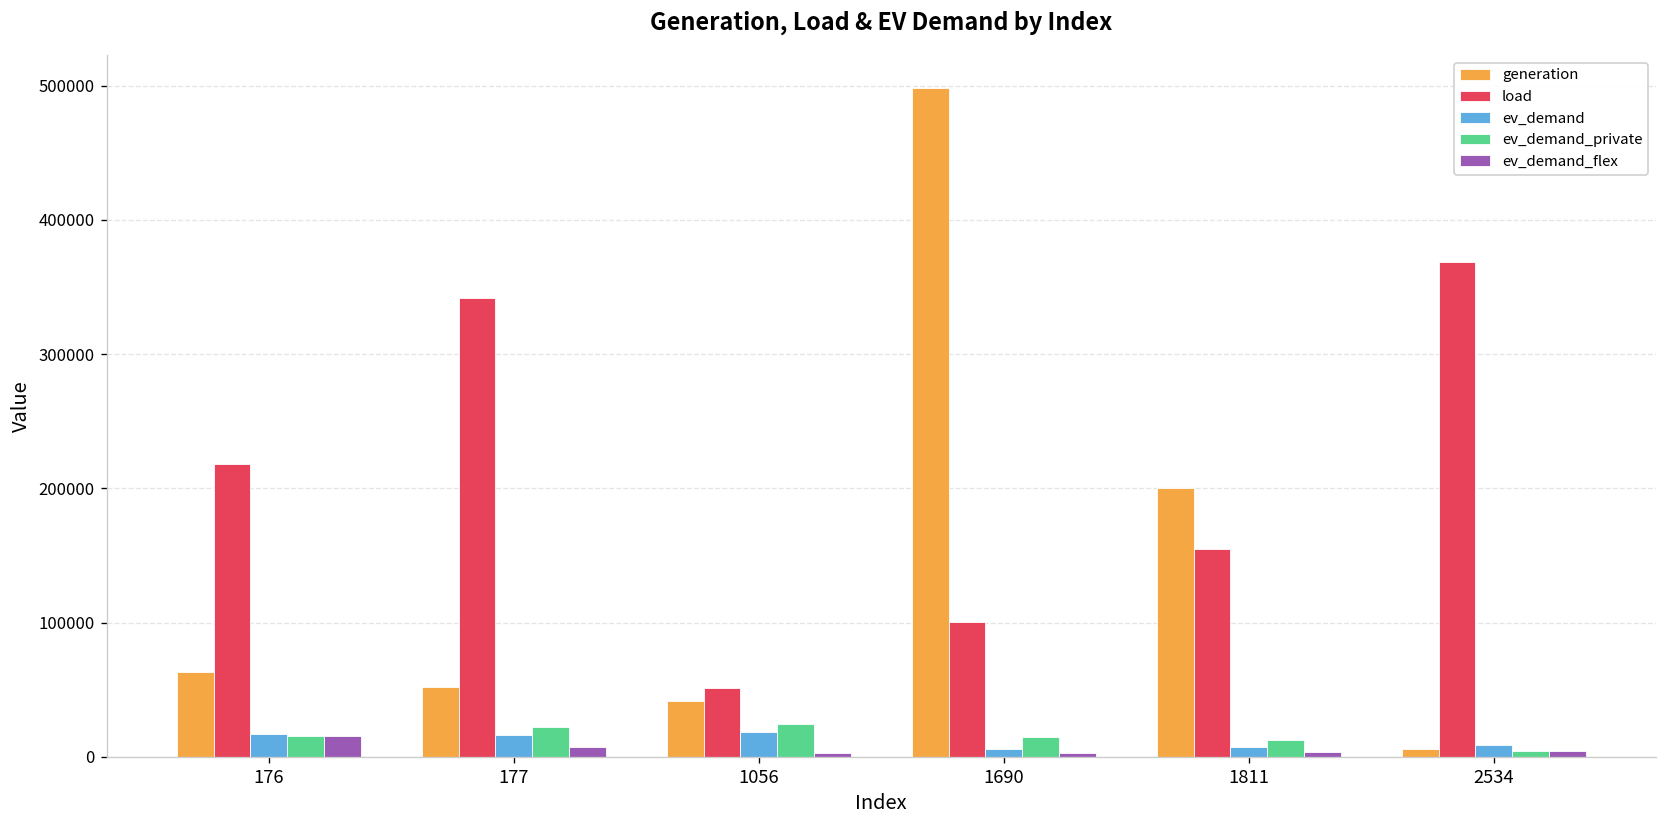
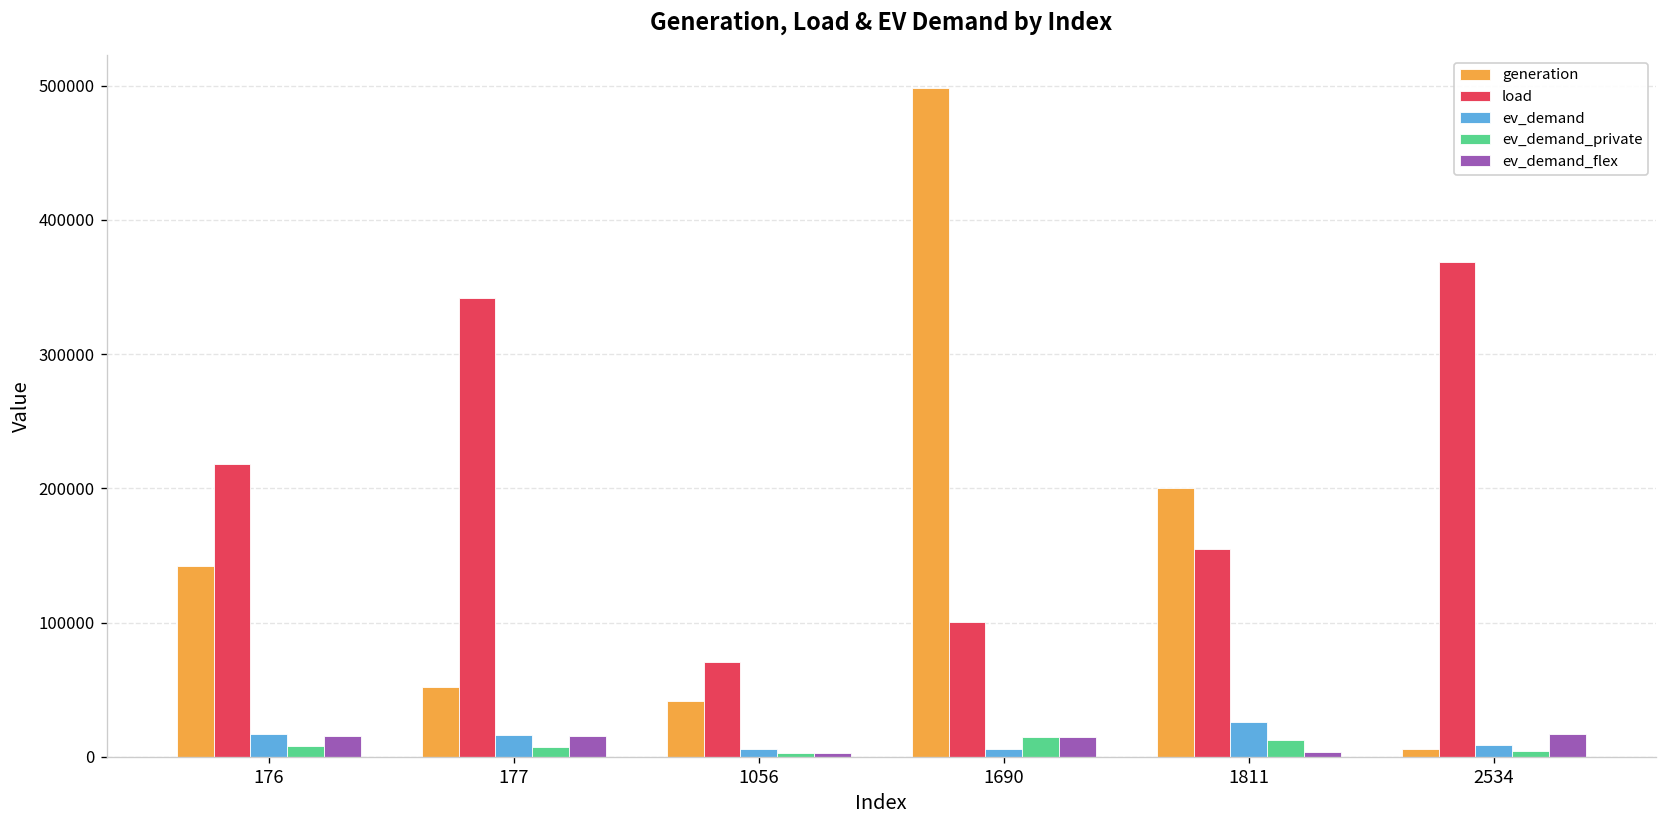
  {
    "generation": {
-     "176": 63000,
+     "176": 142000,
      "177": 52000,
      "1056": 41000,
      "1690": 498000,
      "1811": 200000,
      "2534": 6000
    },
    "load": {
      "176": 218000,
      "177": 342000,
-     "1056": 51000,
+     "1056": 71000,
      "1690": 100000,
      "1811": 155000,
      "2534": 368000
    },
    "ev_demand": {
      "176": 17000,
      "177": 16000,
-     "1056": 18000,
+     "1056": 6000,
      "1690": 6000,
-     "1811": 7000,
+     "1811": 26000,
      "2534": 9000
    },
    "ev_demand_private": {
-     "176": 16000,
-     "177": 23000,
-     "1056": 24000,
+     "176": 8000,
+     "177": 7000,
+     "1056": 3000,
      "1690": 14000,
      "1811": 12000,
      "2534": 4000
    },
    "ev_demand_flex": {
      "176": 15000,
-     "177": 7000,
+     "177": 16000,
      "1056": 3000,
-     "1690": 3000,
+     "1690": 15000,
      "1811": 3000,
-     "2534": 4000
+     "2534": 17000
    }
  }
